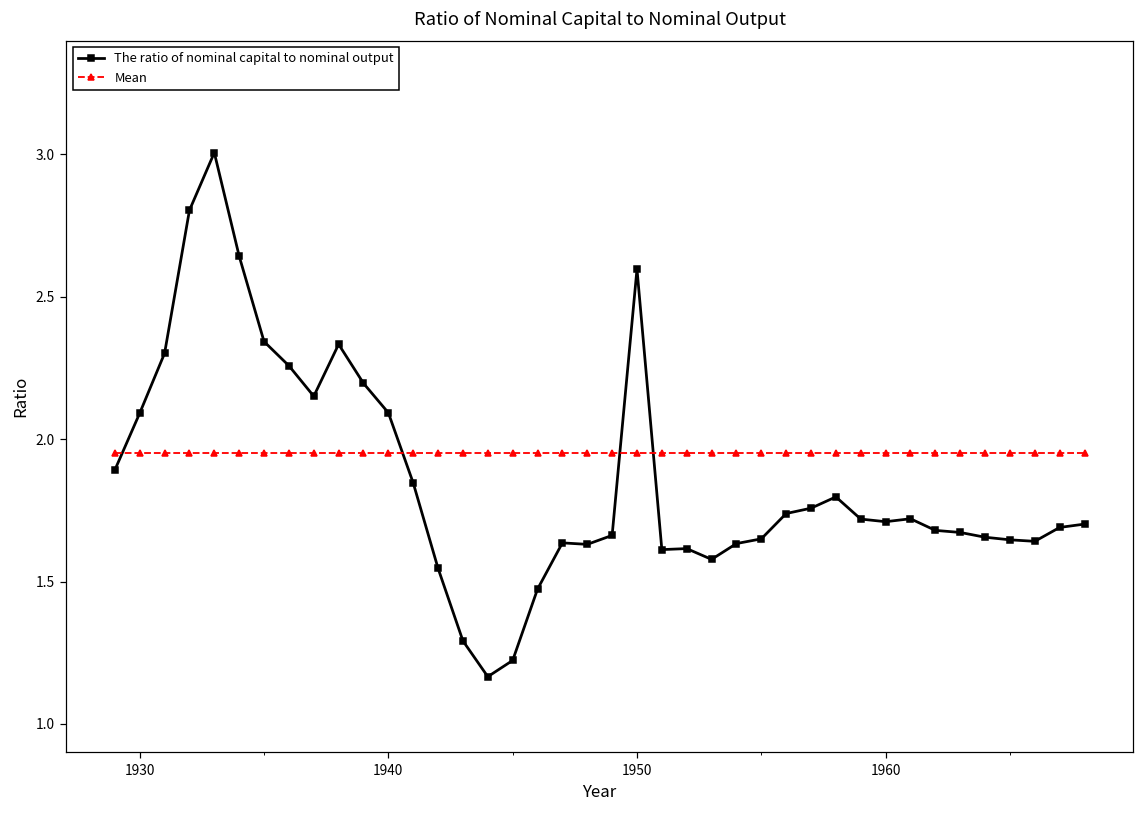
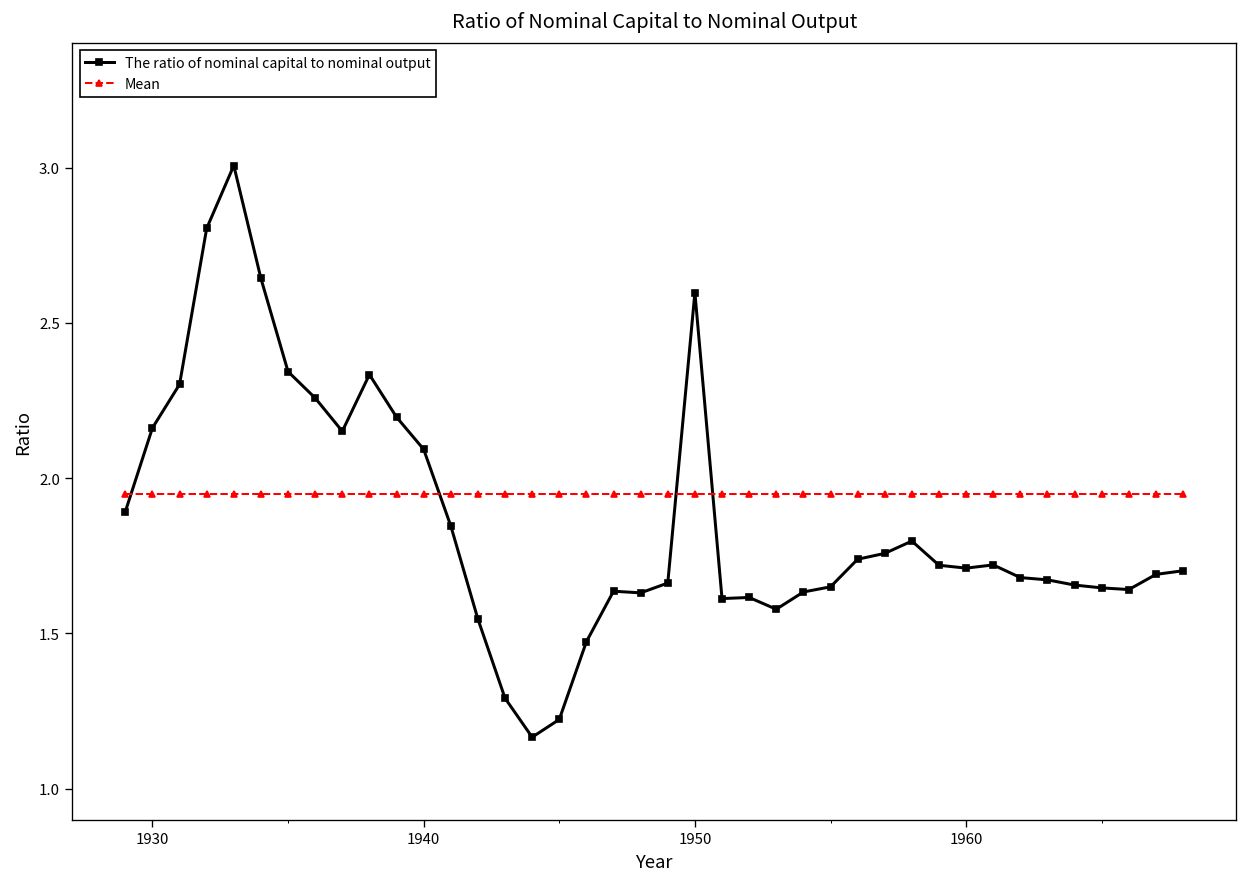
  {
    "The ratio of nominal capital to nominal output": {
-     "1930": 2.09,
+     "1930": 2.16,
      "1940": 2.09,
      "1950": 2.60,
      "1960": 1.71
    },
    "Mean": {
      "1930": 1.95,
      "1940": 1.95,
      "1950": 1.95,
      "1960": 1.95
    }
  }
